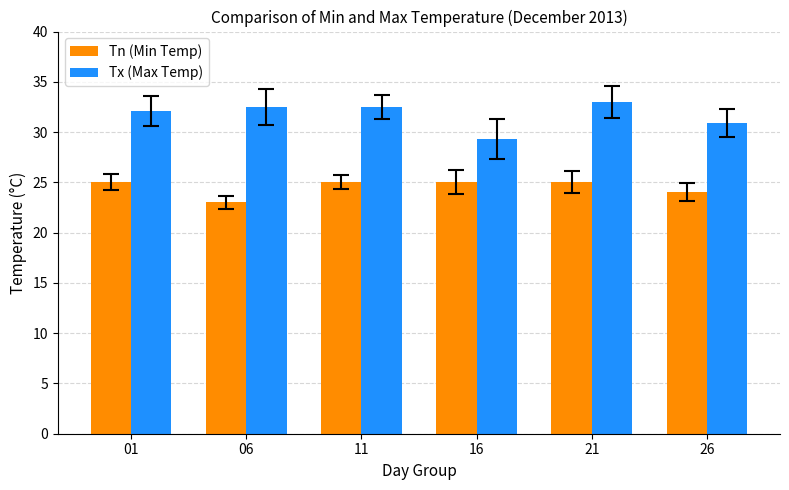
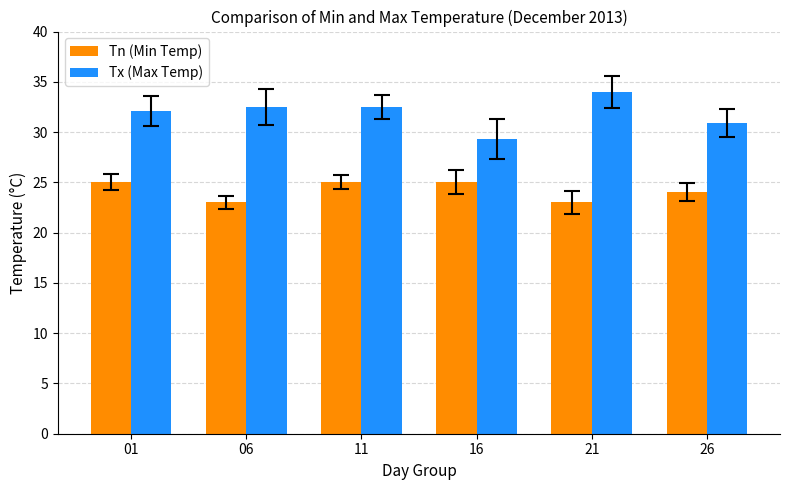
  {
    "Tn (Min Temp)": {
      "01": 25,
      "06": 23,
      "11": 25,
      "16": 25,
-     "21": 25,
+     "21": 23,
      "26": 24
    },
    "Tx (Max Temp)": {
      "01": 32,
      "06": 32.5,
      "11": 32.5,
      "16": 29.3,
-     "21": 33,
+     "21": 34,
      "26": 31
    }
  }
